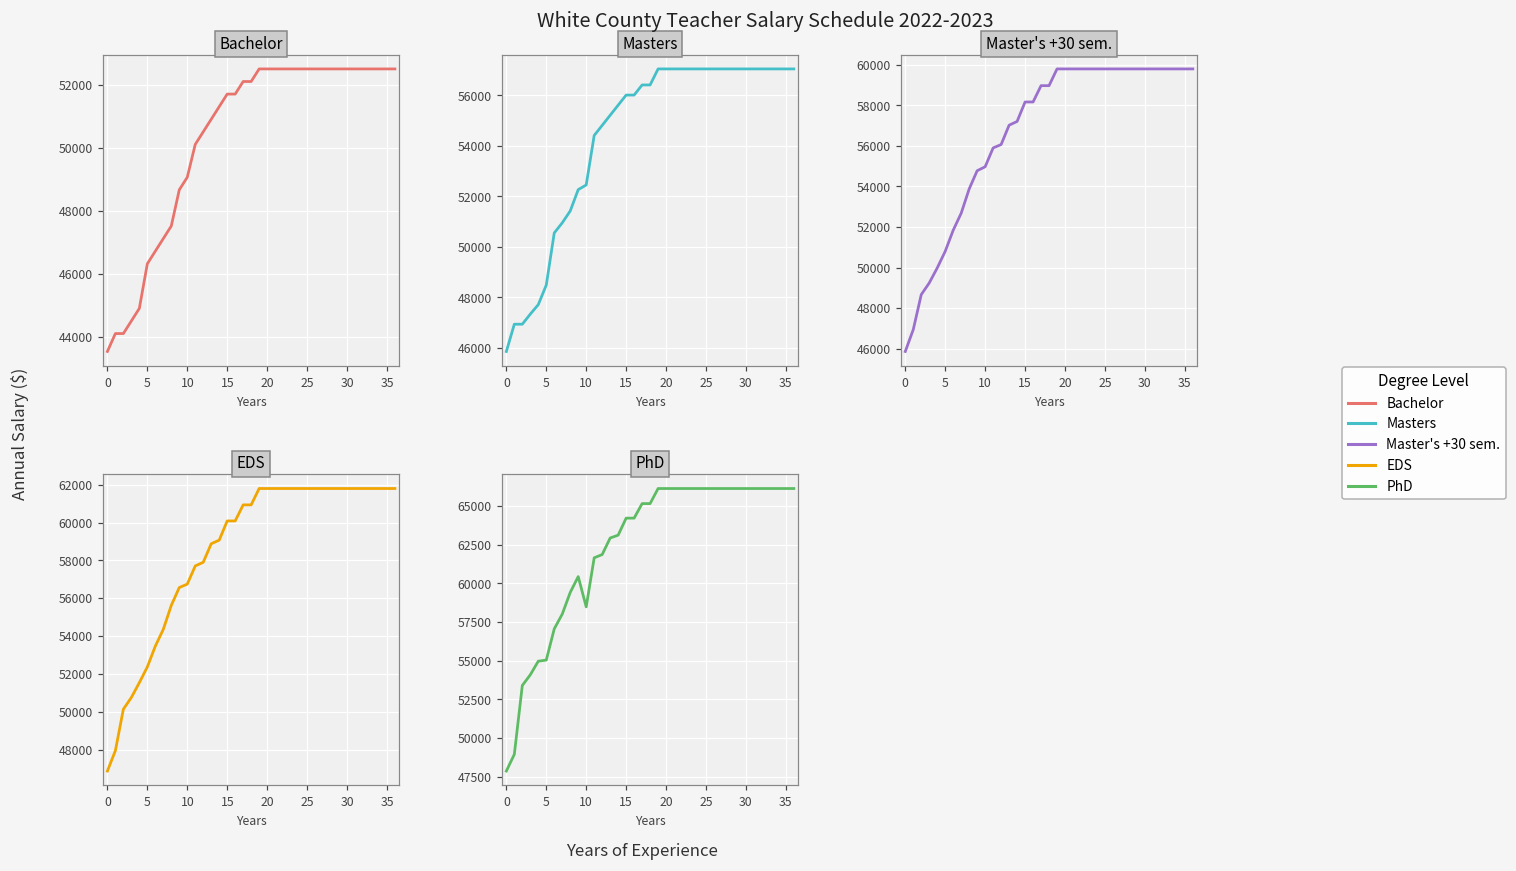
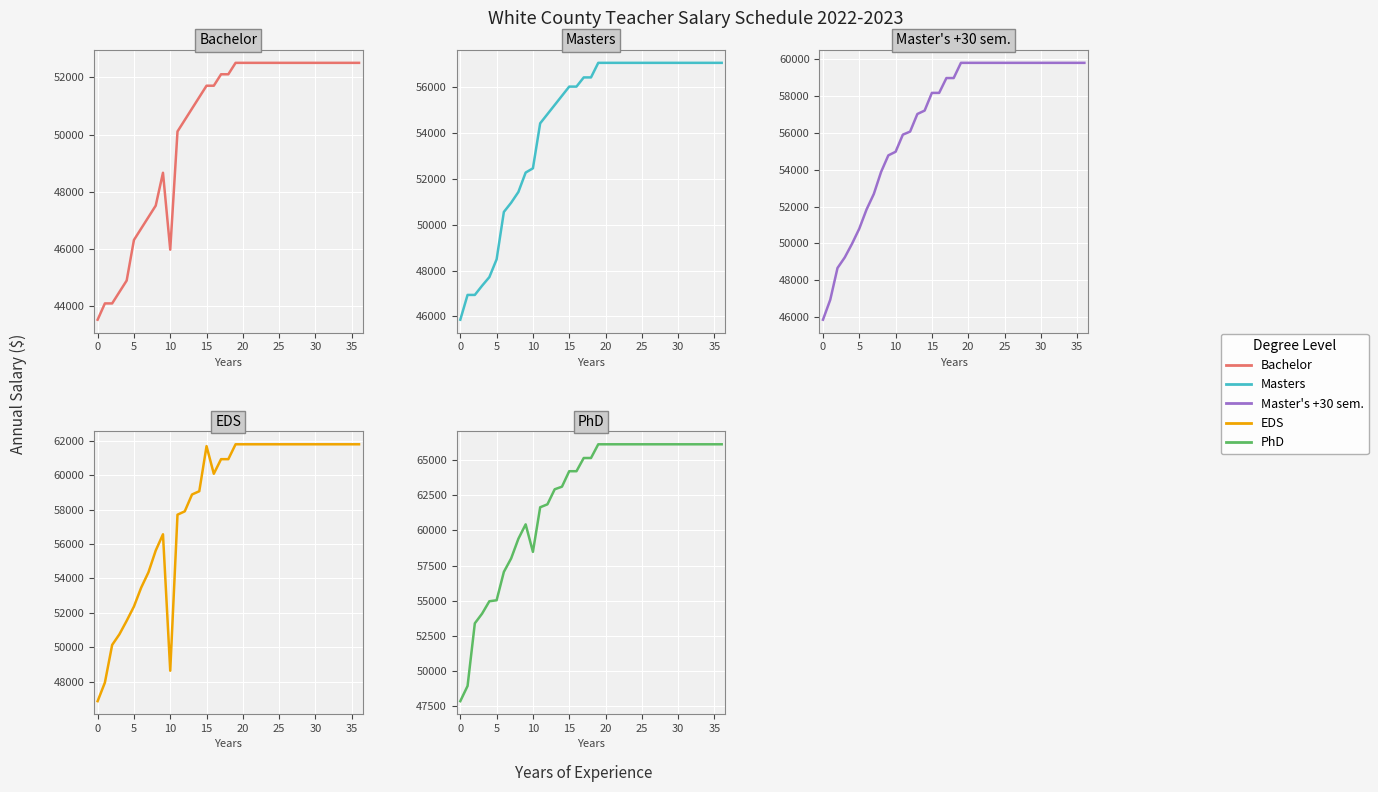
  {
    "Bachelor": {
      "0": 43500,
      "5": 46300,
-     "10": 49100,
+     "10": 46000,
      "15": 51700,
      "20": 52500,
      "25": 52500,
      "30": 52500,
      "35": 52500
    },
    "Masters": {
      "0": 45900,
      "5": 48500,
      "10": 52500,
      "15": 56000,
      "20": 57100,
      "25": 57100,
      "30": 57100,
      "35": 57100
    },
    "Master's +30 sem.": {
      "0": 45900,
      "5": 50800,
      "10": 55000,
      "15": 58200,
      "20": 59800,
      "25": 59800,
      "30": 59800,
      "35": 59800
    },
    "EDS": {
      "0": 46900,
      "5": 52400,
-     "10": 56700,
-     "15": 60100,
+     "10": 48600,
+     "15": 61700,
      "20": 61800,
      "25": 61800,
      "30": 61800,
      "35": 61800
    },
    "PhD": {
      "0": 47900,
      "5": 55000,
      "10": 58500,
      "15": 64200,
      "20": 66100,
      "25": 66100,
      "30": 66100,
      "35": 66100
    }
  }
